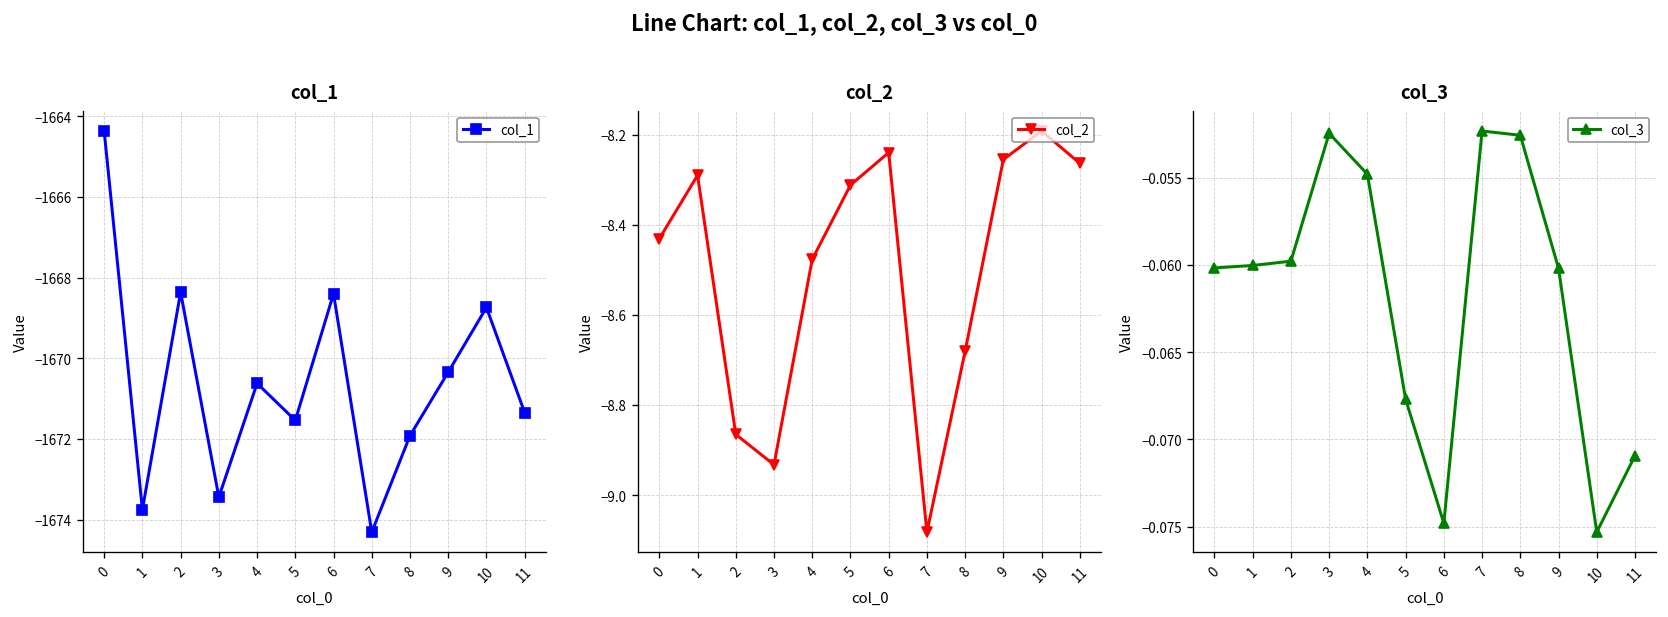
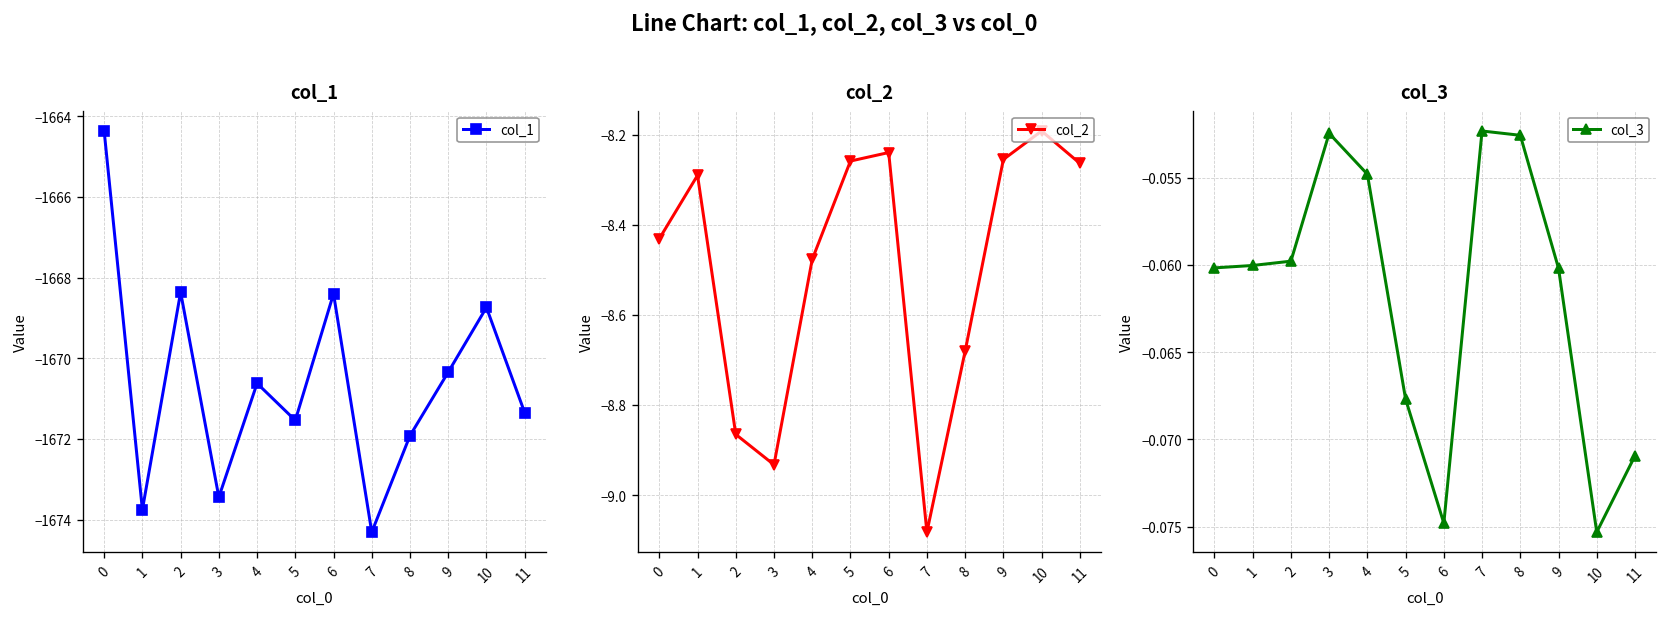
  {
    "col_1": {
      "0": -1664.4,
      "1": -1673.8,
      "2": -1668.4,
      "3": -1673.4,
      "4": -1670.6,
      "5": -1671.5,
      "6": -1668.4,
      "7": -1674.3,
      "8": -1671.9,
      "9": -1670.3,
      "10": -1668.7,
      "11": -1671.3
    },
    "col_2": {
      "0": -8.43,
      "1": -8.29,
      "2": -8.87,
      "3": -8.93,
      "4": -8.48,
-     "5": -8.31,
+     "5": -8.26,
      "6": -8.24,
      "7": -9.08,
      "8": -8.68,
      "9": -8.26,
      "11": -8.26
    },
    "col_3": {
      "0": -0.0602,
      "1": -0.0600,
      "2": -0.0598,
      "3": -0.0525,
      "4": -0.0548,
      "5": -0.0677,
      "6": -0.0748,
      "7": -0.0523,
      "8": -0.0526,
      "9": -0.0602,
      "10": -0.0753,
      "11": -0.0709
    }
  }
